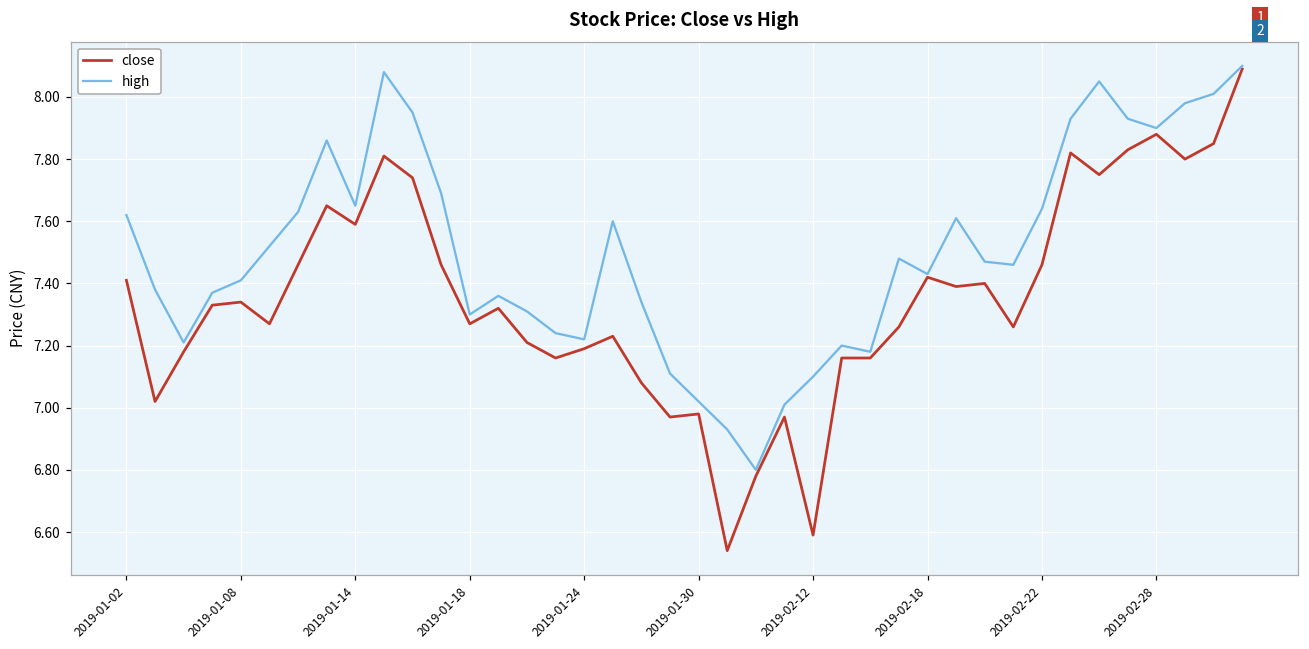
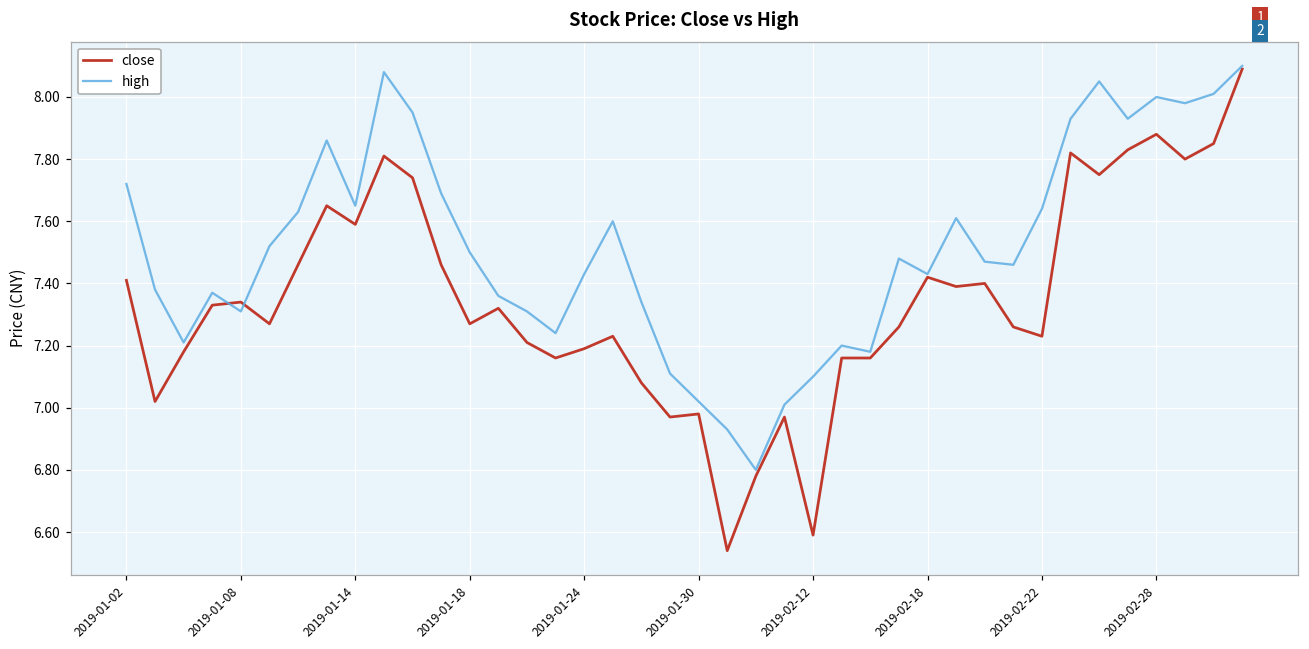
  {
    "close": {
      "2019-01-02": 7.41,
      "2019-01-08": 7.34,
      "2019-01-14": 7.59,
      "2019-01-18": 7.27,
      "2019-01-24": 7.19,
      "2019-01-30": 6.98,
      "2019-02-12": 6.59,
      "2019-02-18": 7.42,
-     "2019-02-22": 7.46,
+     "2019-02-22": 7.23,
      "2019-02-28": 7.88
    },
    "high": {
-     "2019-01-02": 7.62,
-     "2019-01-08": 7.41,
+     "2019-01-02": 7.72,
+     "2019-01-08": 7.31,
      "2019-01-14": 7.65,
-     "2019-01-18": 7.3,
-     "2019-01-24": 7.22,
+     "2019-01-18": 7.5,
+     "2019-01-24": 7.43,
      "2019-01-30": 7.02,
      "2019-02-12": 7.10,
      "2019-02-18": 7.43,
      "2019-02-22": 7.64,
-     "2019-02-28": 7.9
+     "2019-02-28": 8.0
    }
  }
